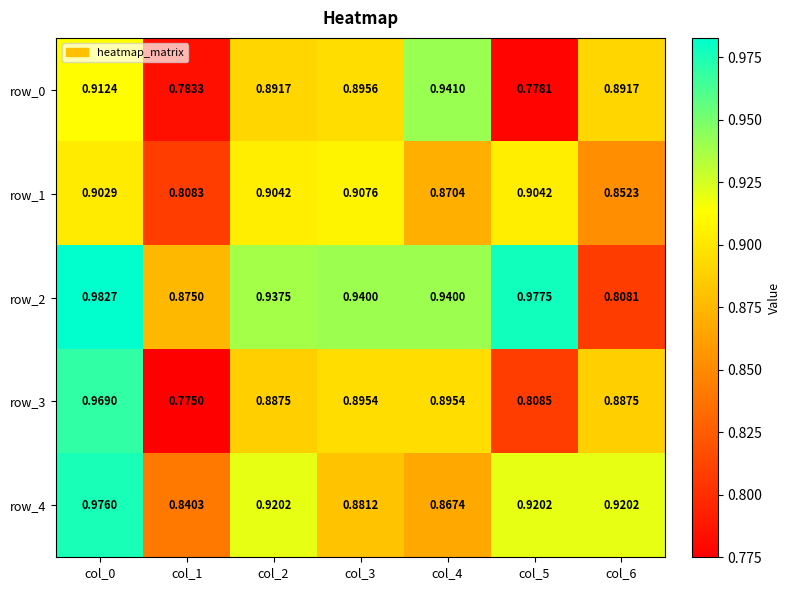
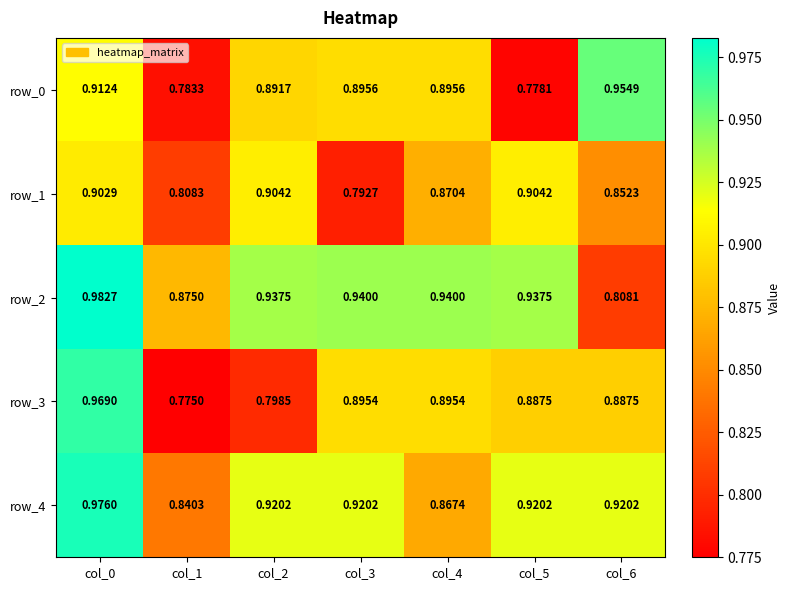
  {
    "row_0": {
      "col_0": 0.9124,
      "col_1": 0.7833,
      "col_2": 0.8917,
      "col_3": 0.8956,
-     "col_4": 0.9410,
+     "col_4": 0.8956,
      "col_5": 0.7781,
-     "col_6": 0.8917
+     "col_6": 0.9549
    },
    "row_1": {
      "col_0": 0.9029,
      "col_1": 0.8083,
      "col_2": 0.9042,
-     "col_3": 0.9076,
+     "col_3": 0.7927,
      "col_4": 0.8704,
      "col_5": 0.9042,
      "col_6": 0.8523
    },
    "row_2": {
      "col_0": 0.9827,
      "col_1": 0.8750,
      "col_2": 0.9375,
      "col_3": 0.9400,
      "col_4": 0.9400,
-     "col_5": 0.9775,
+     "col_5": 0.9375,
      "col_6": 0.8081
    },
    "row_3": {
      "col_0": 0.9690,
      "col_1": 0.7750,
-     "col_2": 0.8875,
+     "col_2": 0.7985,
      "col_3": 0.8954,
      "col_4": 0.8954,
-     "col_5": 0.8085,
+     "col_5": 0.8875,
      "col_6": 0.8875
    },
    "row_4": {
      "col_0": 0.9760,
      "col_1": 0.8403,
      "col_2": 0.9202,
-     "col_3": 0.8812,
+     "col_3": 0.9202,
      "col_4": 0.8674,
      "col_5": 0.9202,
      "col_6": 0.9202
    }
  }
